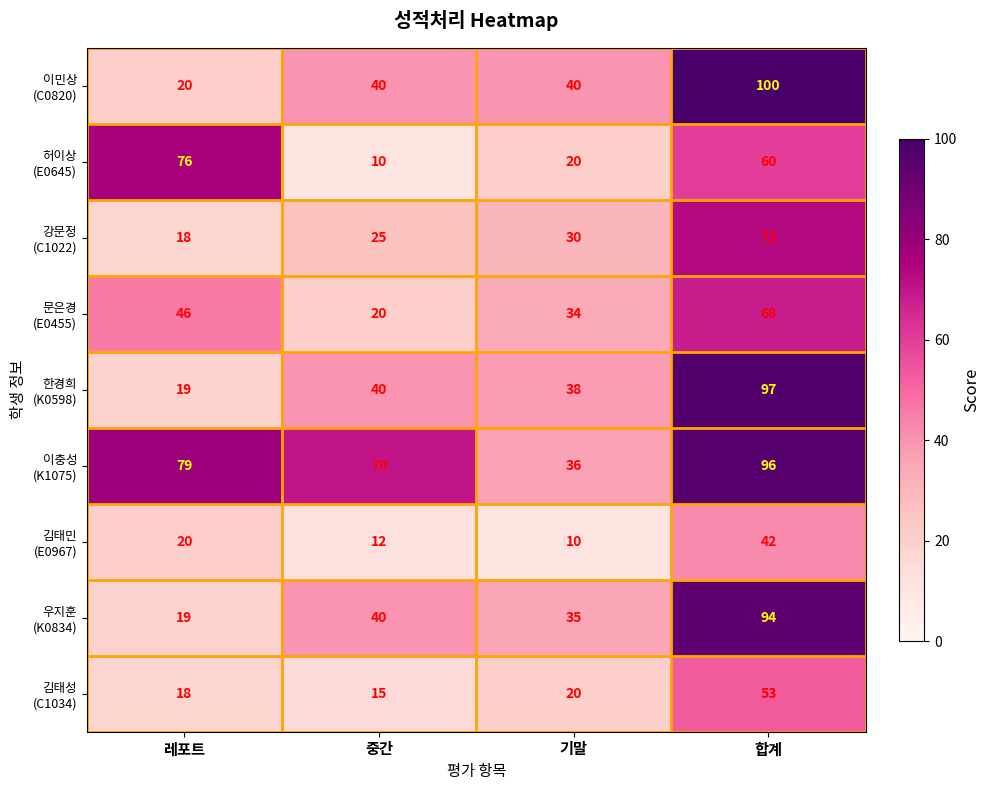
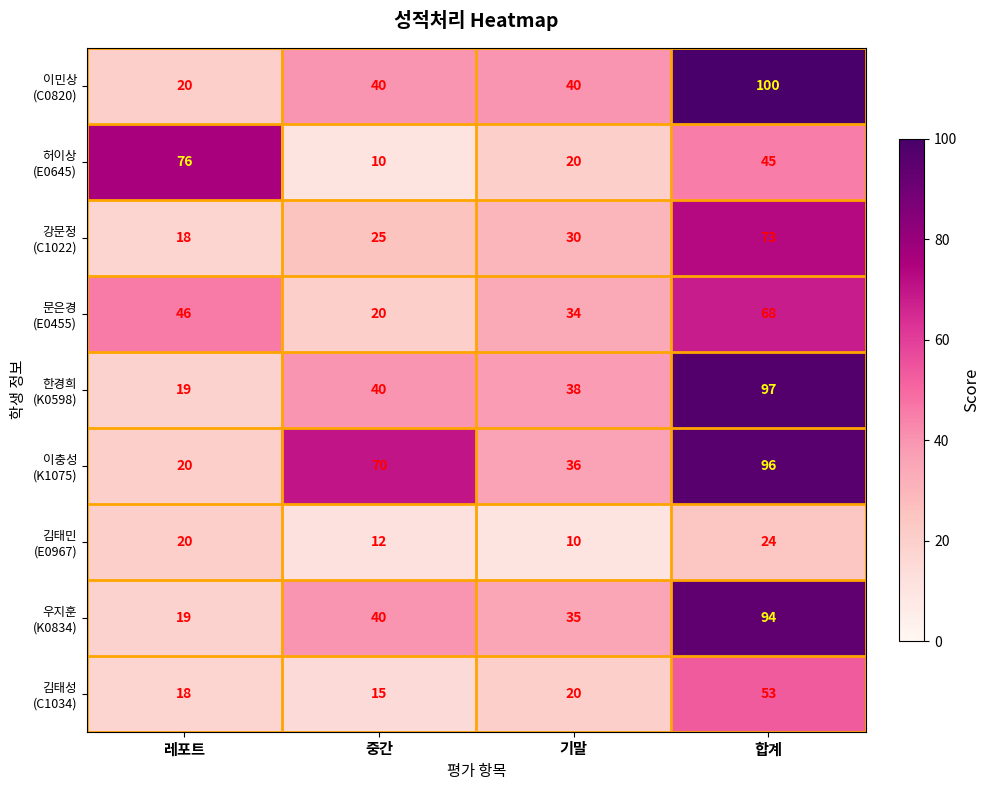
  {
    "이민상 (C0820)": {
      "레포트": 20,
      "중간": 40,
      "기말": 40,
      "합계": 100
    },
    "허이상 (E0645)": {
      "레포트": 76,
      "중간": 10,
      "기말": 20,
-     "합계": 60
+     "합계": 45
    },
    "강문정 (C1022)": {
      "레포트": 18,
      "중간": 25,
      "기말": 30,
      "합계": 73
    },
    "문은경 (E0455)": {
      "레포트": 46,
      "중간": 20,
      "기말": 34,
      "합계": 68
    },
    "한경희 (K0598)": {
      "레포트": 19,
      "중간": 40,
      "기말": 38,
      "합계": 97
    },
    "이충성 (K1075)": {
-     "레포트": 79,
+     "레포트": 20,
      "중간": 70,
      "기말": 36,
      "합계": 96
    },
    "김태민 (E0967)": {
      "레포트": 20,
      "중간": 12,
      "기말": 10,
-     "합계": 42
+     "합계": 24
    },
    "우지훈 (K0834)": {
      "레포트": 19,
      "중간": 40,
      "기말": 35,
      "합계": 94
    },
    "김태성 (C1034)": {
      "레포트": 18,
      "중간": 15,
      "기말": 20,
      "합계": 53
    }
  }
